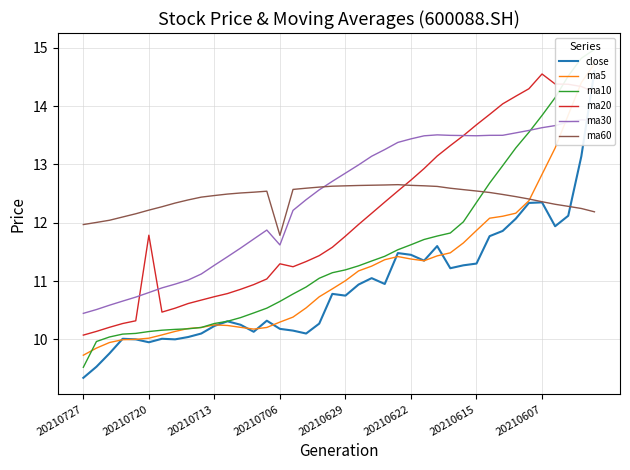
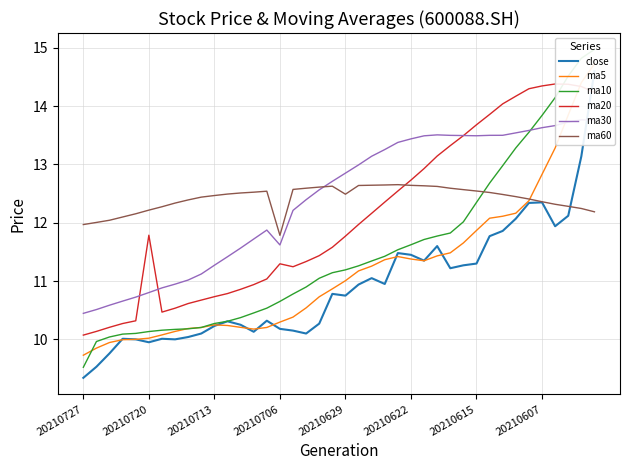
  {
    "close": {
      "20210727": 9.3,
      "20210720": 10.0,
      "20210706": 10.2,
      "20210629": 10.8,
      "20210622": 11.5,
      "20210615": 11.3
    },
    "ma5": {
      "20210727": 9.7,
      "20210720": 10.0,
      "20210706": 10.3,
      "20210629": 11.0,
      "20210622": 11.4,
      "20210615": 11.9,
      "20210607": 12.8
    },
    "ma10": {
      "20210727": 9.5,
      "20210720": 10.1,
      "20210706": 10.7,
      "20210629": 11.2,
      "20210622": 11.6,
      "20210615": 12.3,
      "20210607": 13.8
    },
    "ma20": {
      "20210727": 10.1,
      "20210720": 11.8,
      "20210713": 10.7,
      "20210706": 11.3,
      "20210629": 11.8,
      "20210622": 12.7,
      "20210615": 13.7,
-     "20210607": 14.6
+     "20210607": 14.3
    },
    "ma30": {
      "20210727": 10.4,
      "20210720": 10.8,
      "20210713": 11.3,
      "20210706": 11.6,
      "20210629": 12.9,
      "20210622": 13.4,
      "20210615": 13.5,
      "20210607": 13.6
    },
    "ma60": {
      "20210727": 12.0,
      "20210720": 12.2,
      "20210713": 12.5,
      "20210706": 11.8,
-     "20210629": 12.6,
+     "20210629": 12.5,
      "20210622": 12.6,
      "20210615": 12.5
    }
  }
